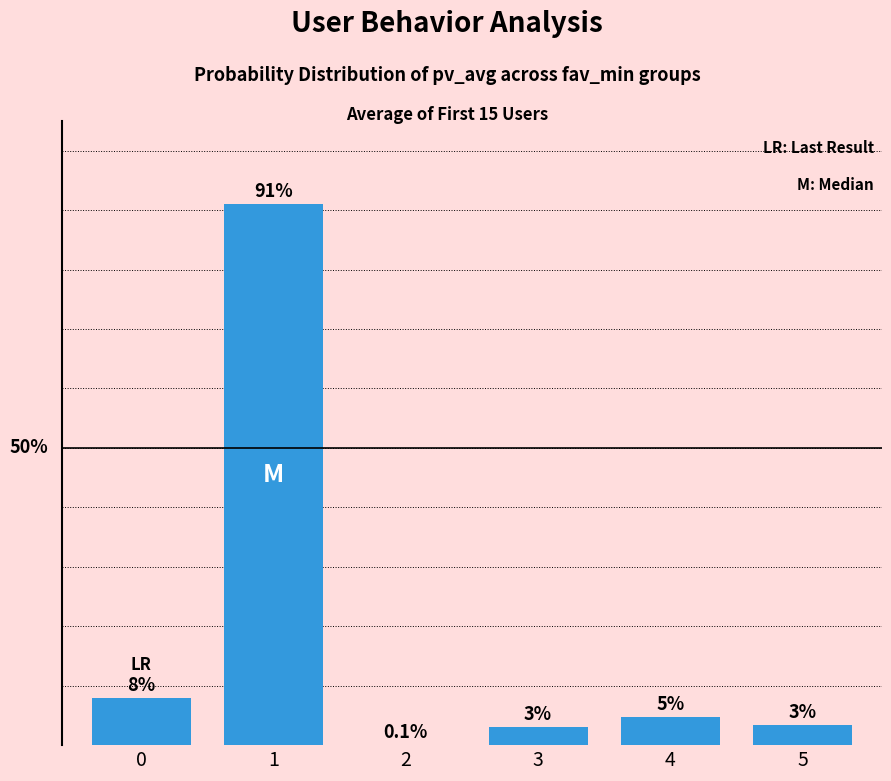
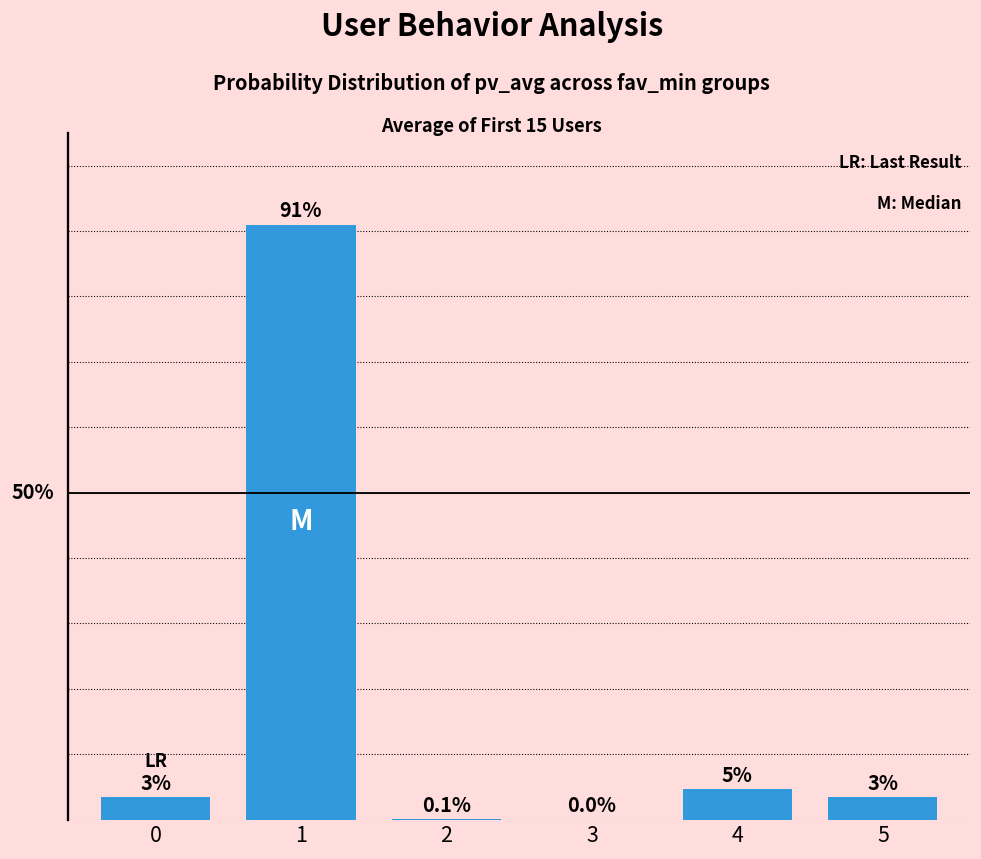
  {
-   "0": "8%",
+   "0": "3%",
    "1": "91%",
    "2": "0.1%",
-   "3": "3%",
+   "3": "0.0%",
    "4": "5%",
    "5": "3%"
  }
